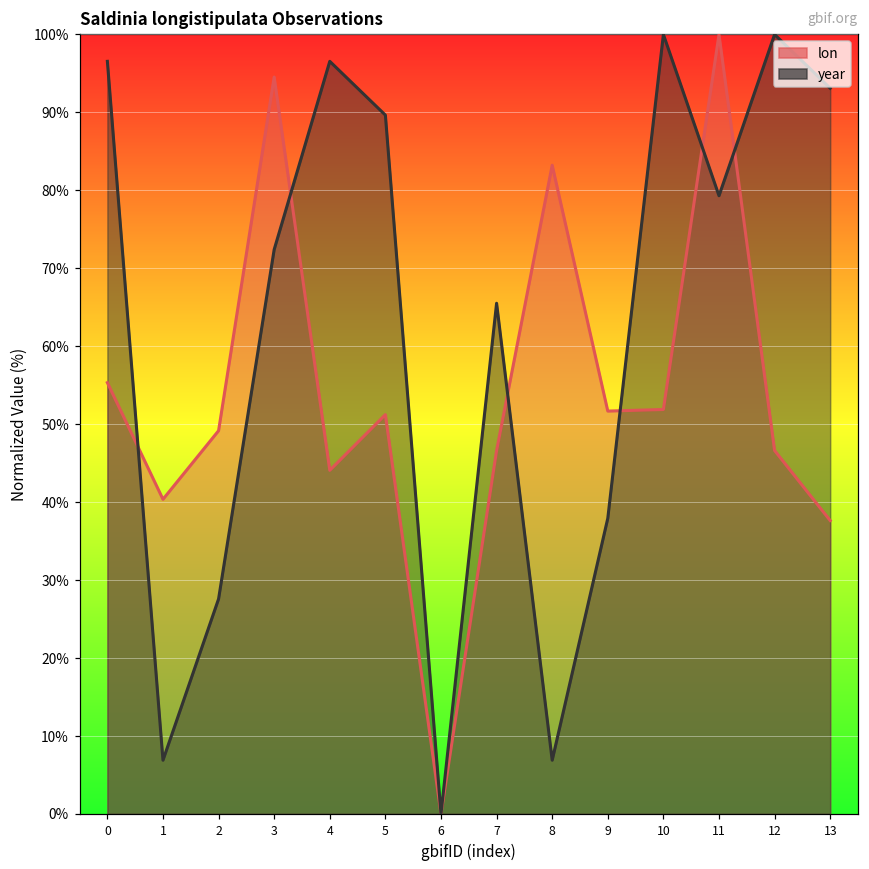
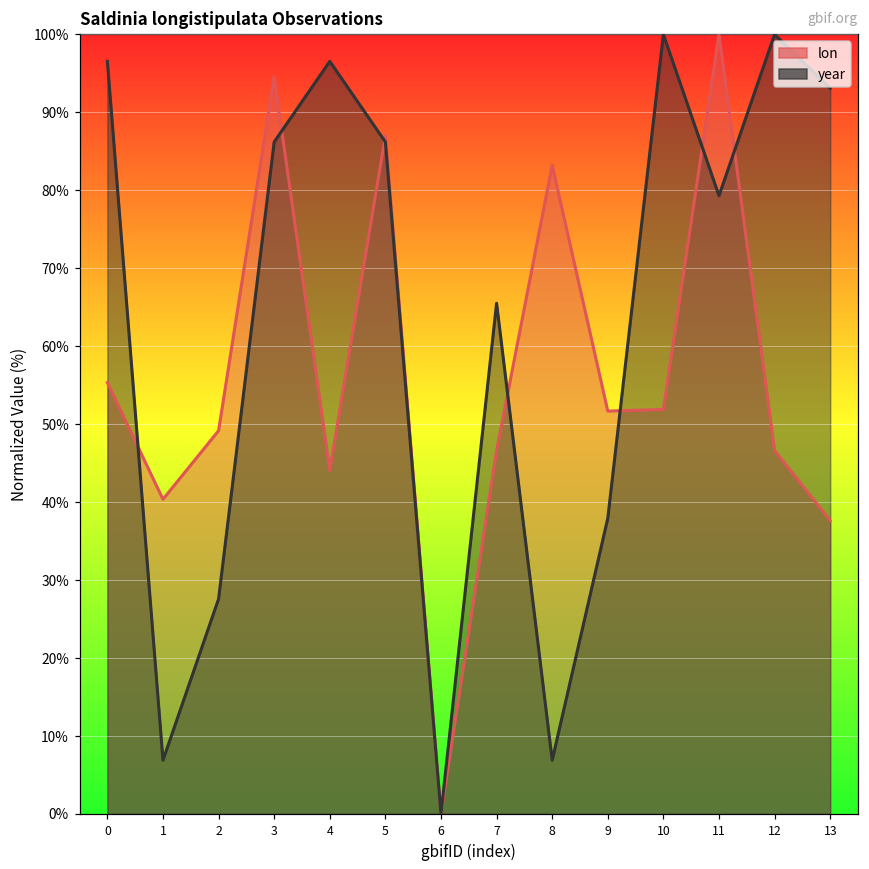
  {
    "lon": {
      "0": "55%",
      "1": "40%",
      "2": "49%",
      "3": "95%",
      "4": "44%",
-     "5": "51%",
+     "5": "87%",
      "7": "47%",
      "8": "83%",
      "9": "52%",
      "10": "52%",
      "11": "100%",
      "12": "47%",
      "13": "38%"
    },
    "year": {
      "0": "97%",
      "1": "7%",
      "2": "28%",
-     "3": "72%",
+     "3": "86%",
      "4": "97%",
-     "5": "90%",
+     "5": "86%",
      "7": "66%",
      "8": "7%",
      "9": "38%",
      "10": "100%",
      "11": "79%",
      "12": "100%",
      "13": "93%"
    }
  }
